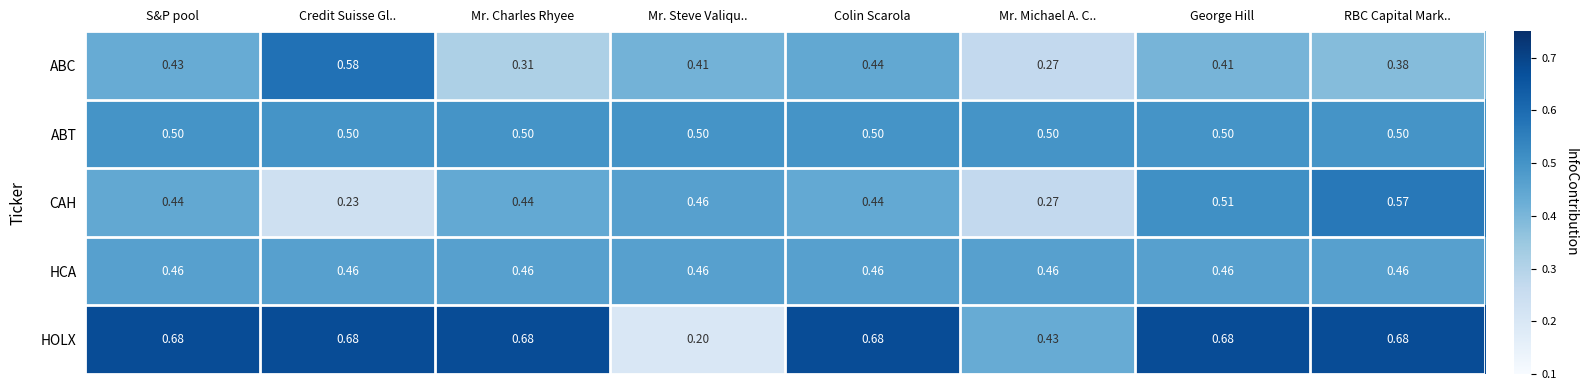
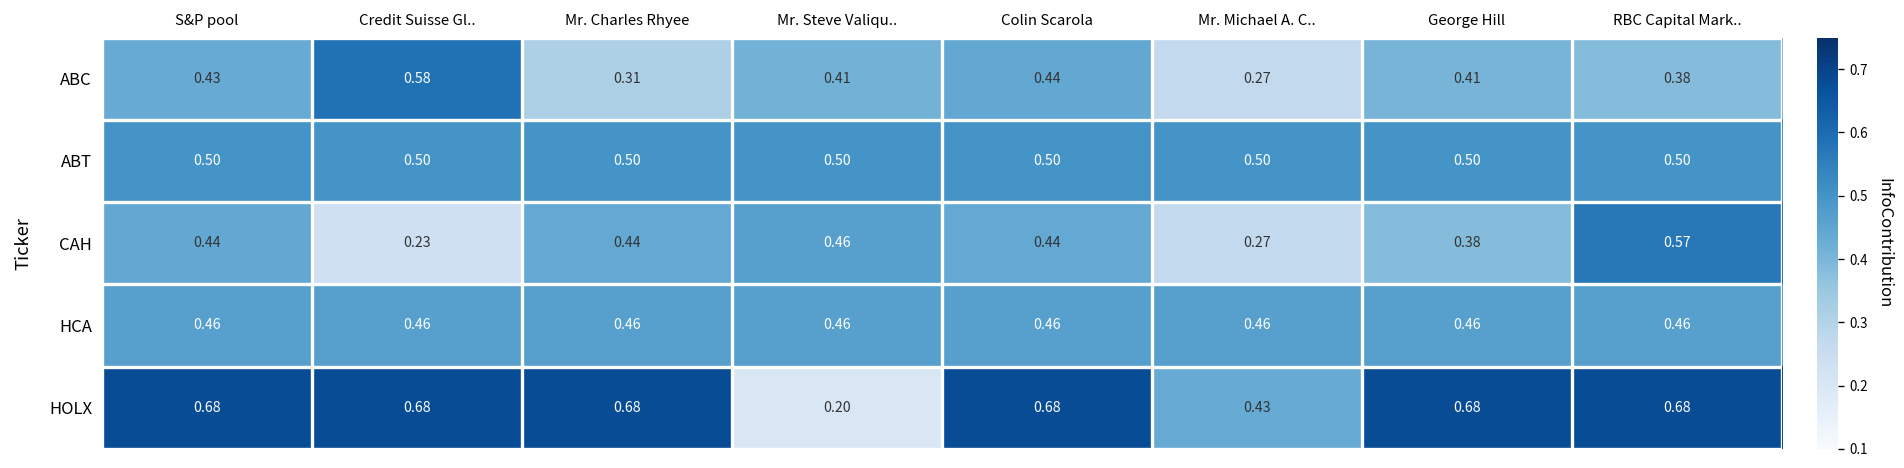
  {
    "ABC": {
      "S&P pool": 0.43,
      "Credit Suisse Gl..": 0.58,
      "Mr. Charles Rhyee": 0.31,
      "Mr. Steve Valiqu..": 0.41,
      "Colin Scarola": 0.44,
      "Mr. Michael A. C..": 0.27,
      "George Hill": 0.41,
      "RBC Capital Mark..": 0.38
    },
    "ABT": {
      "S&P pool": 0.50,
      "Credit Suisse Gl..": 0.50,
      "Mr. Charles Rhyee": 0.50,
      "Mr. Steve Valiqu..": 0.50,
      "Colin Scarola": 0.50,
      "Mr. Michael A. C..": 0.50,
      "George Hill": 0.50,
      "RBC Capital Mark..": 0.50
    },
    "CAH": {
      "S&P pool": 0.44,
      "Credit Suisse Gl..": 0.23,
      "Mr. Charles Rhyee": 0.44,
      "Mr. Steve Valiqu..": 0.46,
      "Colin Scarola": 0.44,
      "Mr. Michael A. C..": 0.27,
-     "George Hill": 0.51,
+     "George Hill": 0.38,
      "RBC Capital Mark..": 0.57
    },
    "HCA": {
      "S&P pool": 0.46,
      "Credit Suisse Gl..": 0.46,
      "Mr. Charles Rhyee": 0.46,
      "Mr. Steve Valiqu..": 0.46,
      "Colin Scarola": 0.46,
      "Mr. Michael A. C..": 0.46,
      "George Hill": 0.46,
      "RBC Capital Mark..": 0.46
    },
    "HOLX": {
      "S&P pool": 0.68,
      "Credit Suisse Gl..": 0.68,
      "Mr. Charles Rhyee": 0.68,
      "Mr. Steve Valiqu..": 0.20,
      "Colin Scarola": 0.68,
      "Mr. Michael A. C..": 0.43,
      "George Hill": 0.68,
      "RBC Capital Mark..": 0.68
    }
  }
